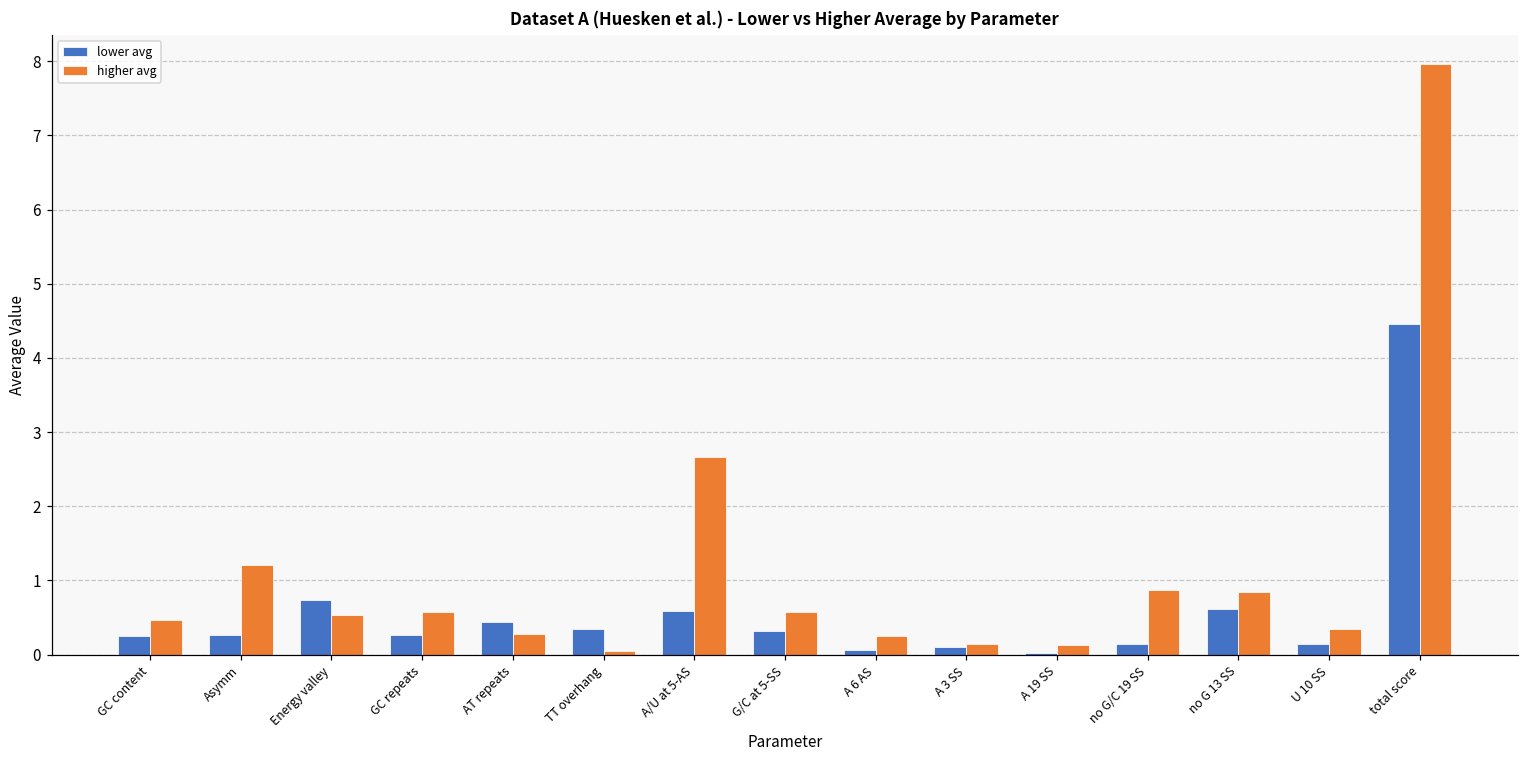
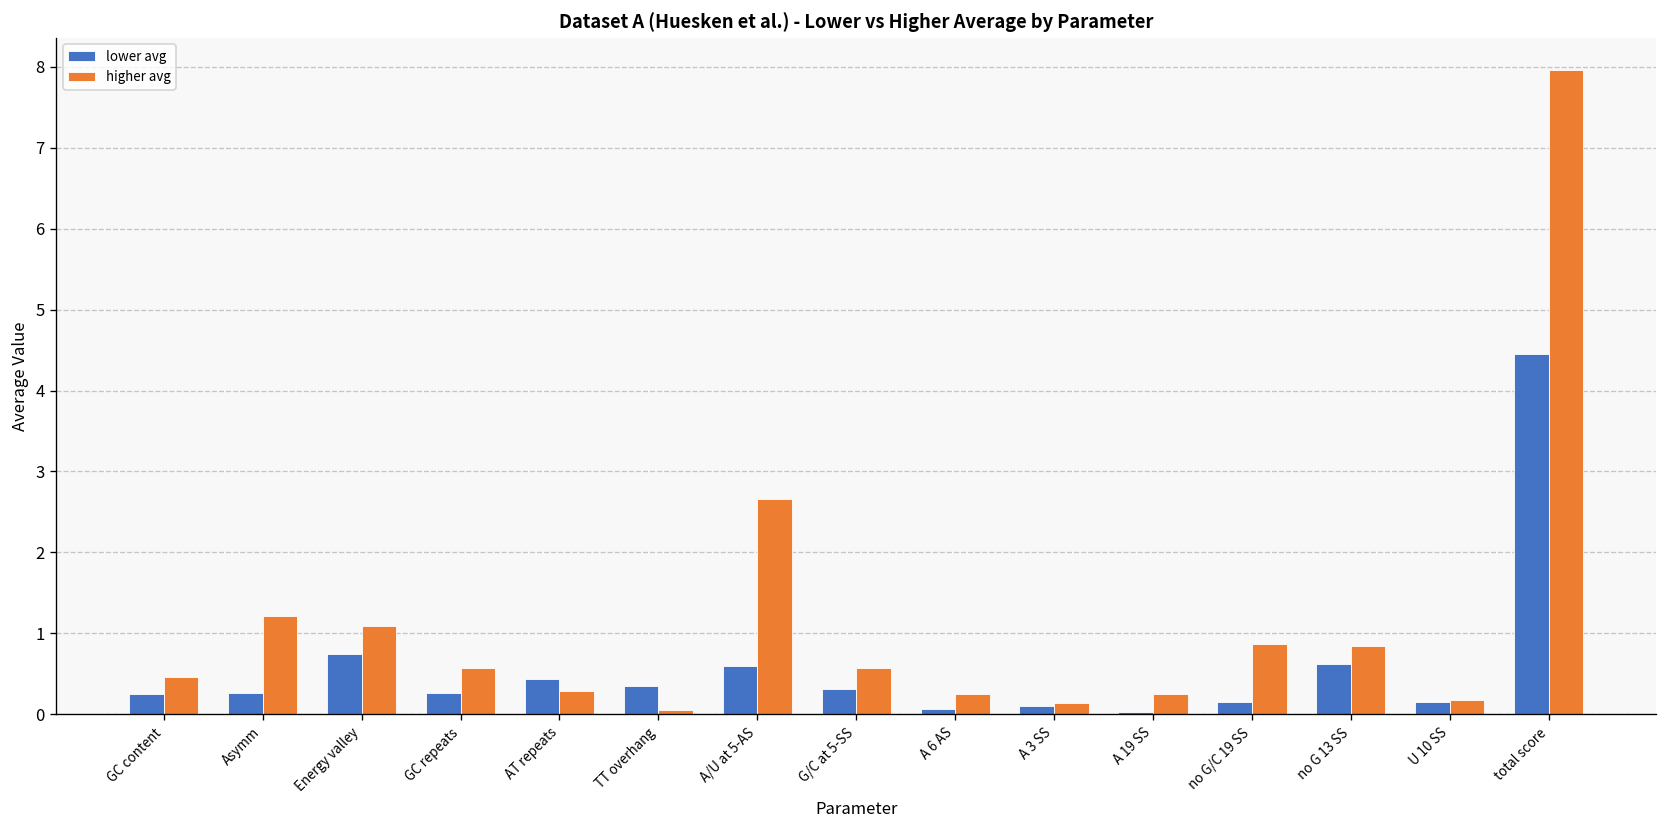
  {
    "lower avg": {
      "GC content": 0.3,
      "Asymm": 0.3,
      "Energy valley": 0.7,
      "GC repeats": 0.3,
      "AT repeats": 0.4,
      "TT overhang": 0.4,
      "A/U at 5-AS": 0.6,
      "G/C at 5-SS": 0.3,
      "A 6 AS": 0.1,
      "A 3 SS": 0.1,
      "no G/C 19 SS": 0.2,
      "no G 13 SS": 0.6,
      "U 10 SS": 0.1,
      "total score": 4.5
    },
    "higher avg": {
      "GC content": 0.5,
      "Asymm": 1.2,
-     "Energy valley": 0.5,
+     "Energy valley": 1.1,
      "GC repeats": 0.6,
      "AT repeats": 0.3,
      "TT overhang": 0.1,
      "A/U at 5-AS": 2.7,
      "G/C at 5-SS": 0.6,
      "A 6 AS": 0.3,
      "A 3 SS": 0.1,
-     "A 19 SS": 0.1,
+     "A 19 SS": 0.3,
      "no G/C 19 SS": 0.9,
      "no G 13 SS": 0.8,
-     "U 10 SS": 0.4,
+     "U 10 SS": 0.2,
      "total score": 8.0
    }
  }
